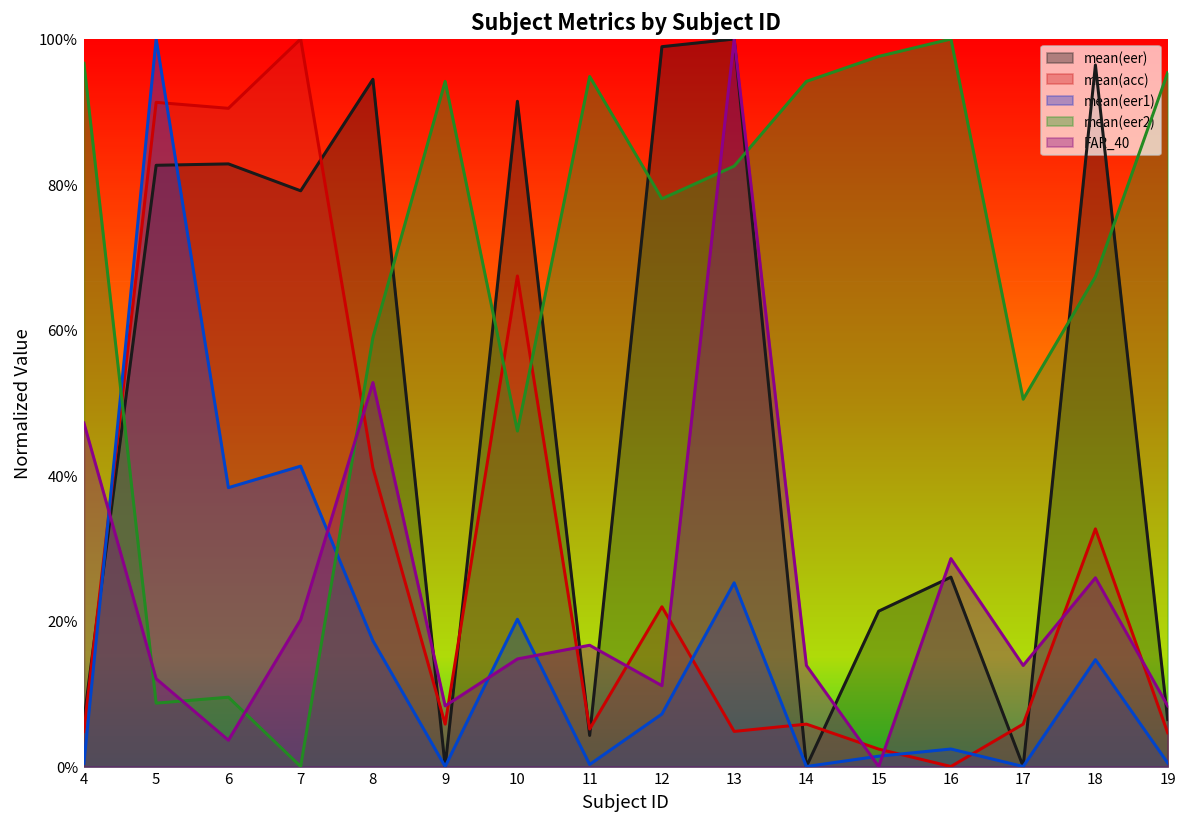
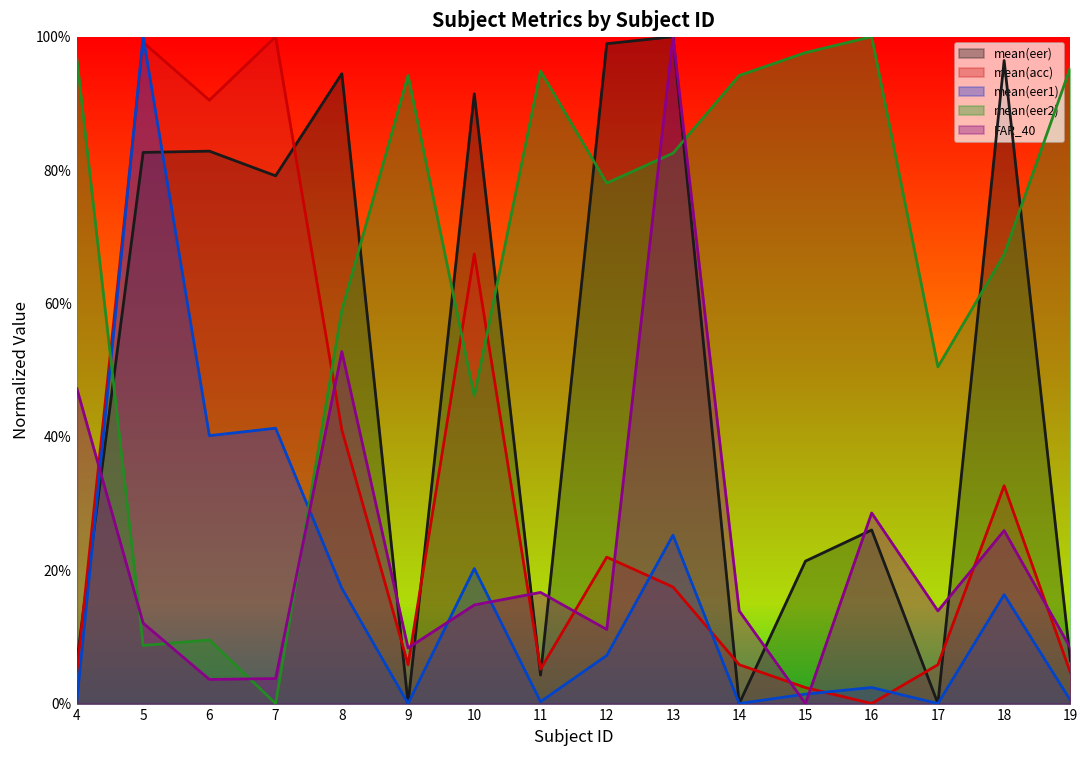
  {
    "mean(eer)": {
      "4": "6%",
      "5": "83%",
      "6": "83%",
      "7": "79%",
      "8": "94%",
      "10": "91%",
      "11": "4%",
      "12": "99%",
      "15": "21%",
      "16": "26%",
      "19": "6%"
    },
    "mean(acc)": {
      "4": "5%",
-     "5": "91%",
+     "5": "99%",
      "6": "90%",
      "7": "100%",
      "8": "41%",
      "9": "6%",
      "10": "67%",
      "11": "5%",
      "12": "22%",
-     "13": "5%",
+     "13": "17%",
      "14": "6%",
      "15": "2%",
      "16": "0%",
      "17": "6%",
      "18": "33%",
      "19": "5%"
    },
    "mean(eer1)": {
      "4": "0%",
      "5": "100%",
-     "6": "38%",
+     "6": "40%",
      "7": "41%",
      "8": "17%",
      "10": "20%",
      "11": "0%",
      "12": "7%",
      "13": "25%",
      "15": "1%",
      "16": "2%",
-     "18": "15%",
+     "18": "16%",
      "19": "0%"
    },
    "mean(eer2)": {
      "4": "97%",
      "5": "9%",
      "6": "10%",
      "7": "0%",
      "8": "59%",
      "9": "94%",
      "10": "46%",
      "11": "95%",
      "12": "78%",
      "13": "83%",
      "14": "94%",
      "15": "98%",
      "16": "100%",
      "17": "50%",
      "18": "67%",
      "19": "95%"
    },
    "FAR_40": {
      "4": "47%",
      "5": "12%",
      "6": "4%",
-     "7": "20%",
+     "7": "4%",
      "8": "53%",
      "9": "8%",
      "10": "15%",
      "11": "17%",
      "12": "11%",
      "14": "14%",
      "15": "0%",
      "16": "29%",
      "17": "14%",
      "18": "26%",
      "19": "8%"
    }
  }
